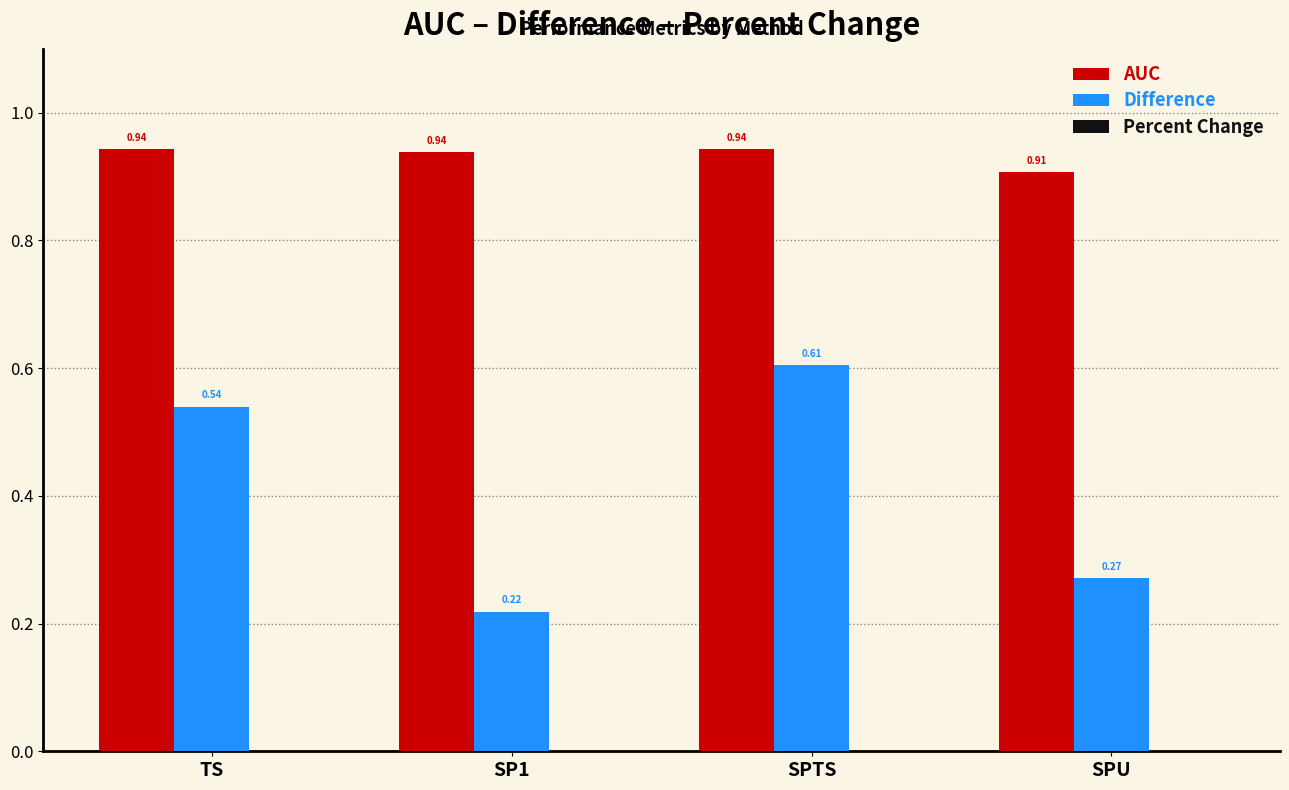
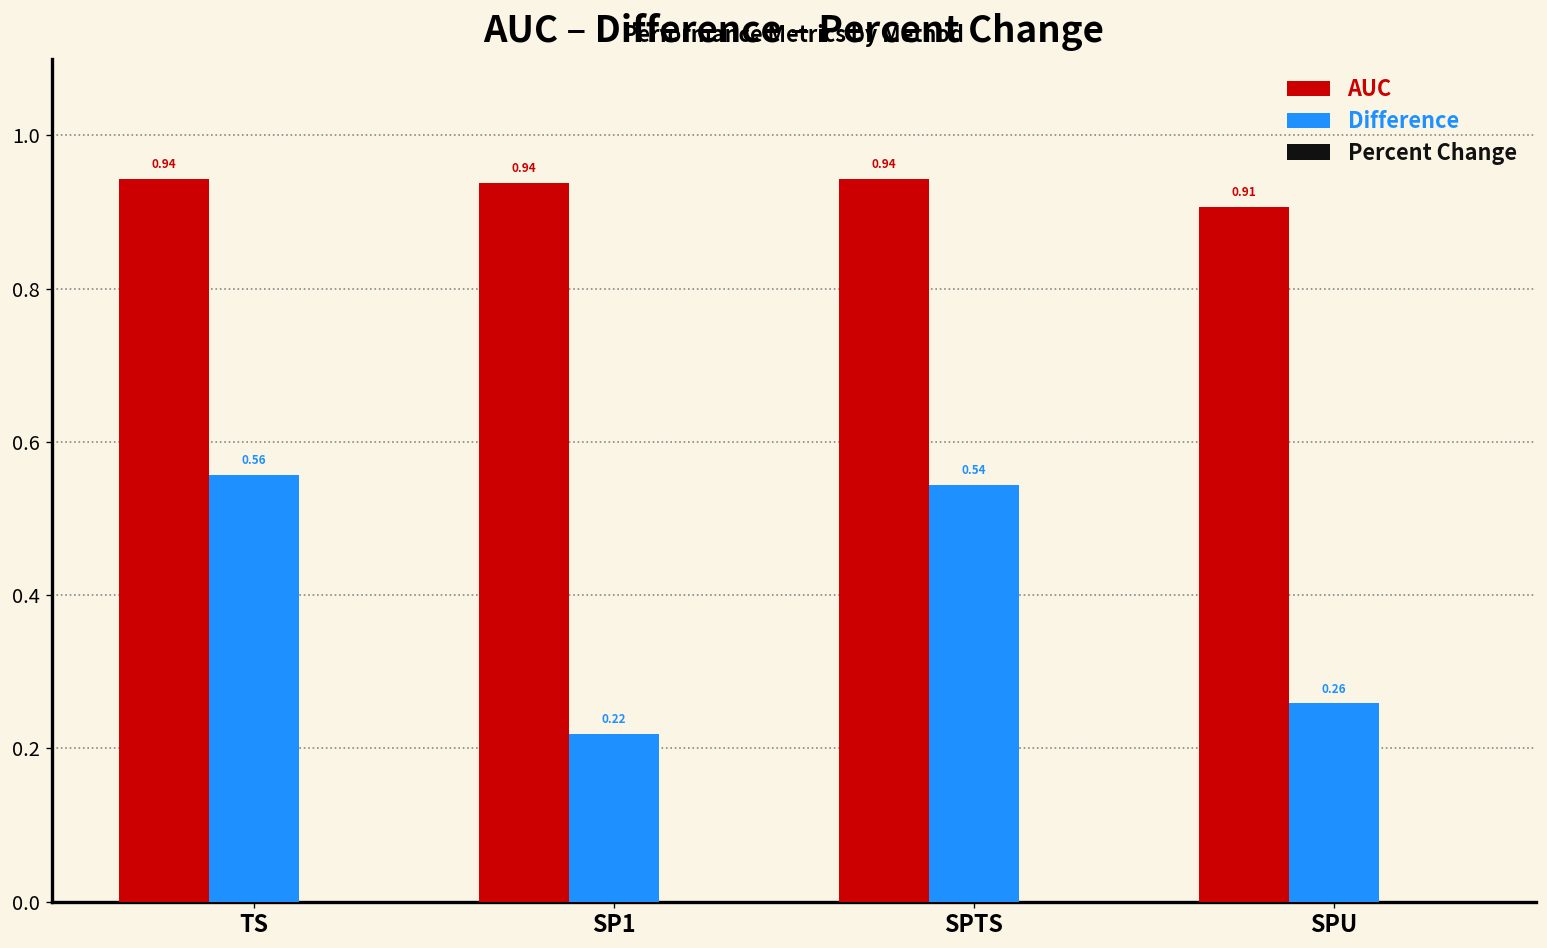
  {
    "AUC": {
      "TS": 0.94,
      "SP1": 0.94,
      "SPTS": 0.94,
      "SPU": 0.91
    },
    "Difference": {
-     "TS": 0.54,
+     "TS": 0.56,
      "SP1": 0.22,
-     "SPTS": 0.61,
-     "SPU": 0.27
+     "SPTS": 0.54,
+     "SPU": 0.26
    },
    "Percent Change": {
      "TS": 0.00,
      "SP1": 0.00,
      "SPTS": 0.00,
      "SPU": 0.00
    }
  }
